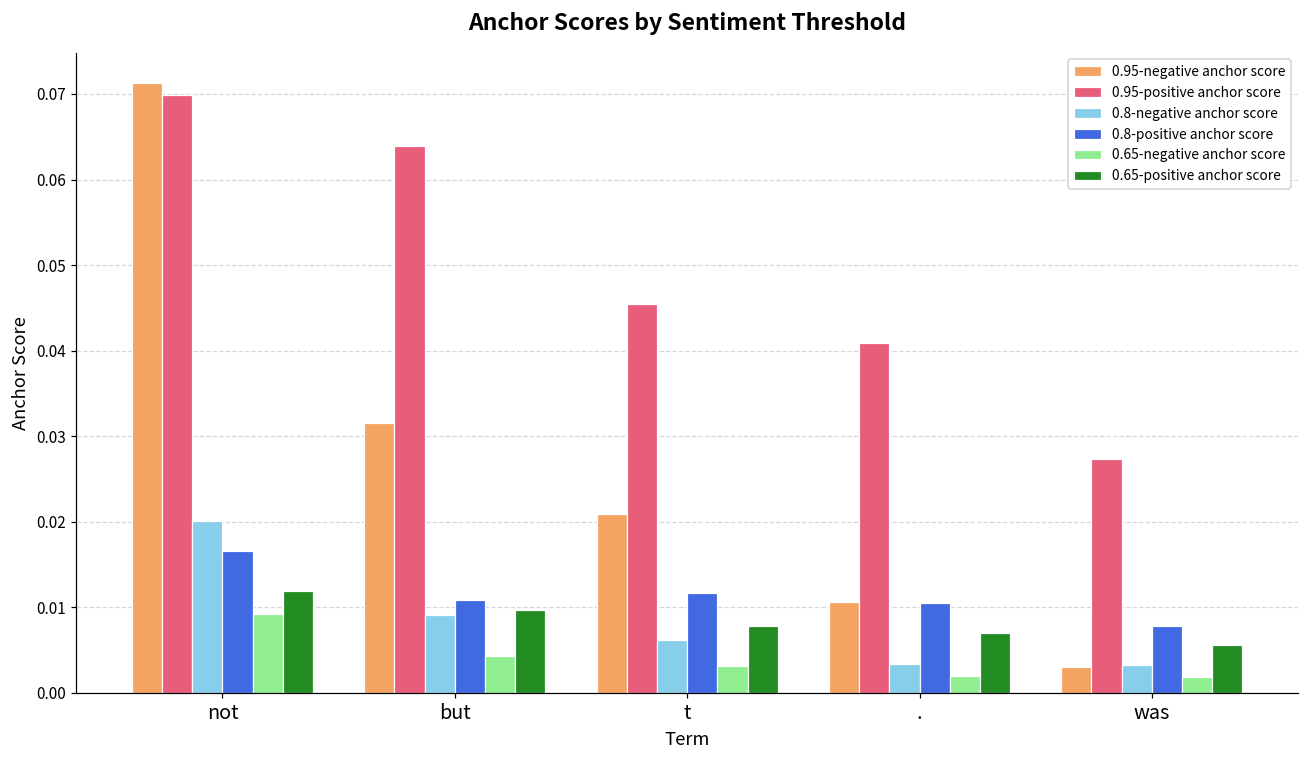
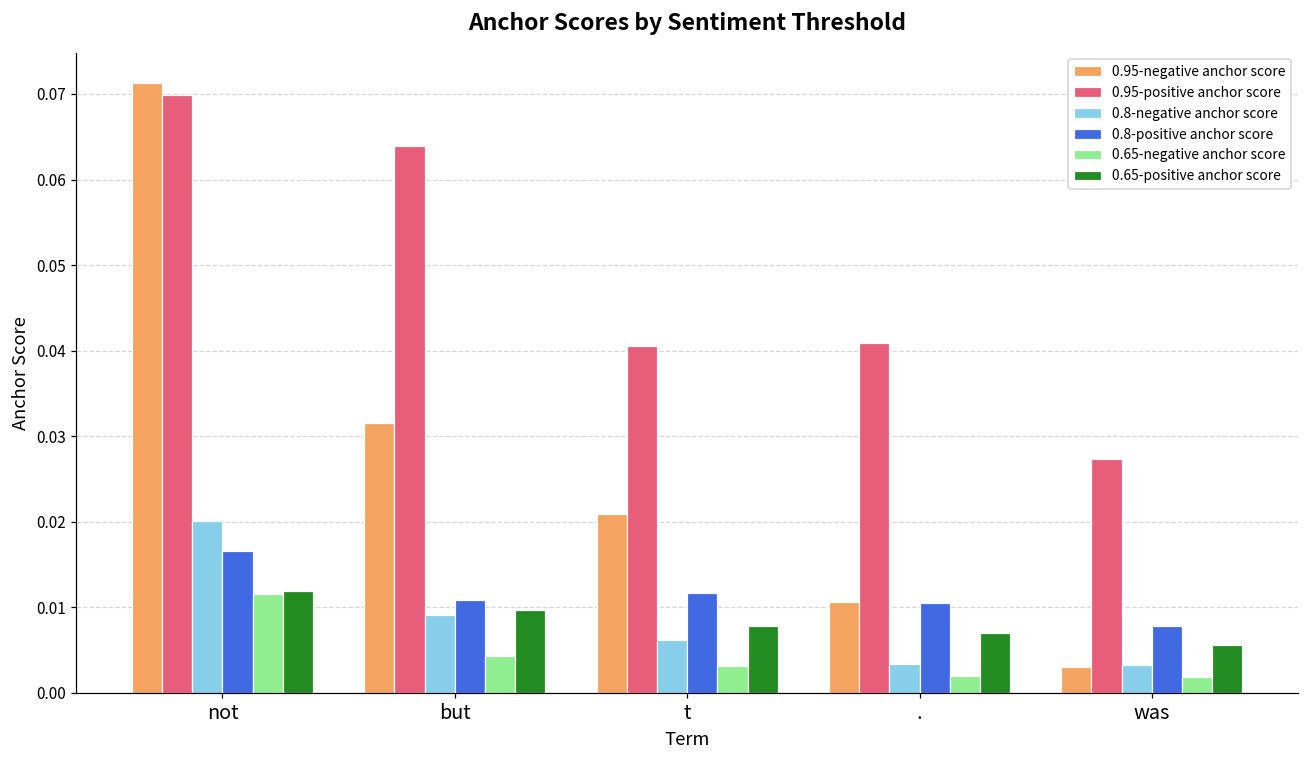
  {
    "0.95-negative anchor score": {
      "not": 0.071,
      "but": 0.032,
      "t": 0.021,
      ".": 0.011,
      "was": 0.003
    },
    "0.95-positive anchor score": {
      "not": 0.070,
      "but": 0.064,
-     "t": 0.045,
+     "t": 0.041,
      ".": 0.041,
      "was": 0.027
    },
    "0.8-negative anchor score": {
      "not": 0.020,
      "but": 0.009,
      "t": 0.006,
      ".": 0.003,
      "was": 0.003
    },
    "0.8-positive anchor score": {
      "not": 0.017,
      "but": 0.011,
      "t": 0.012,
      ".": 0.010,
      "was": 0.008
    },
    "0.65-negative anchor score": {
-     "not": 0.009,
+     "not": 0.012,
      "but": 0.004,
      "t": 0.003,
      ".": 0.002,
      "was": 0.002
    },
    "0.65-positive anchor score": {
      "not": 0.012,
      "but": 0.010,
      "t": 0.008,
      ".": 0.007,
      "was": 0.006
    }
  }
